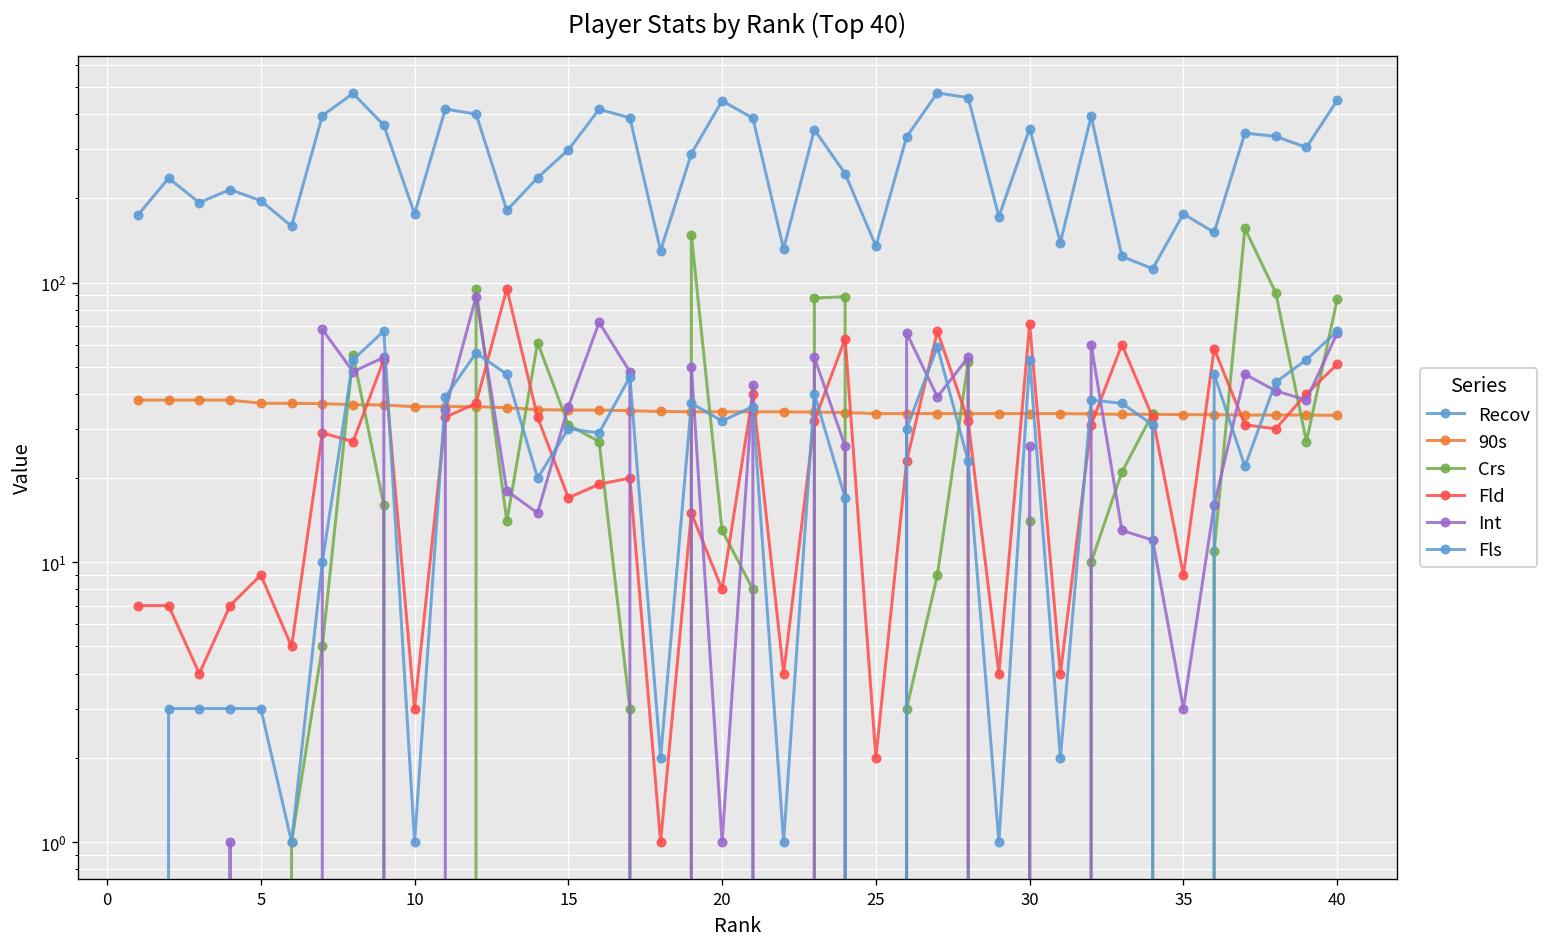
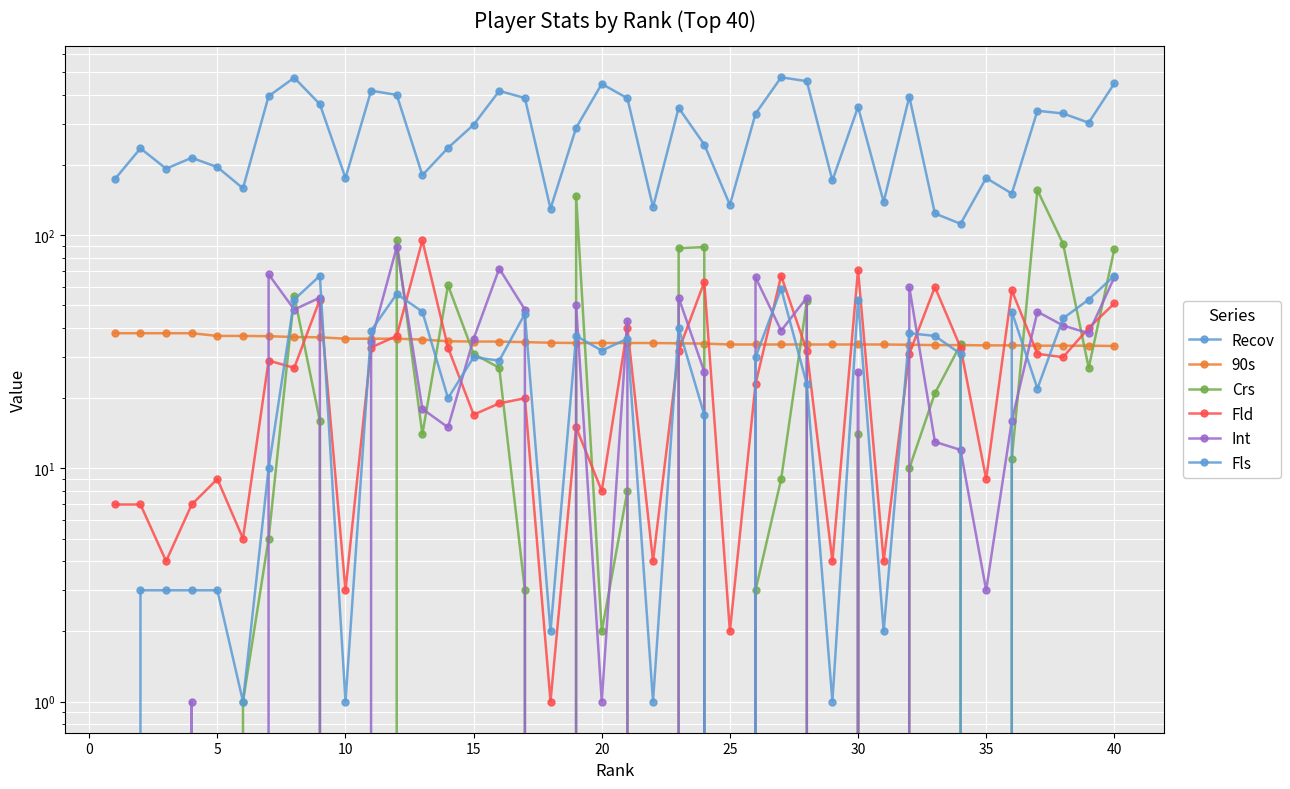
  {
    "Crs": {
      "15": 31,
-     "20": 13,
+     "20": 2,
      "30": 14,
      "40": 87
    },
    "Int": {
      "15": 36,
      "20": 1,
      "30": 26,
      "35": 3
    }
  }
